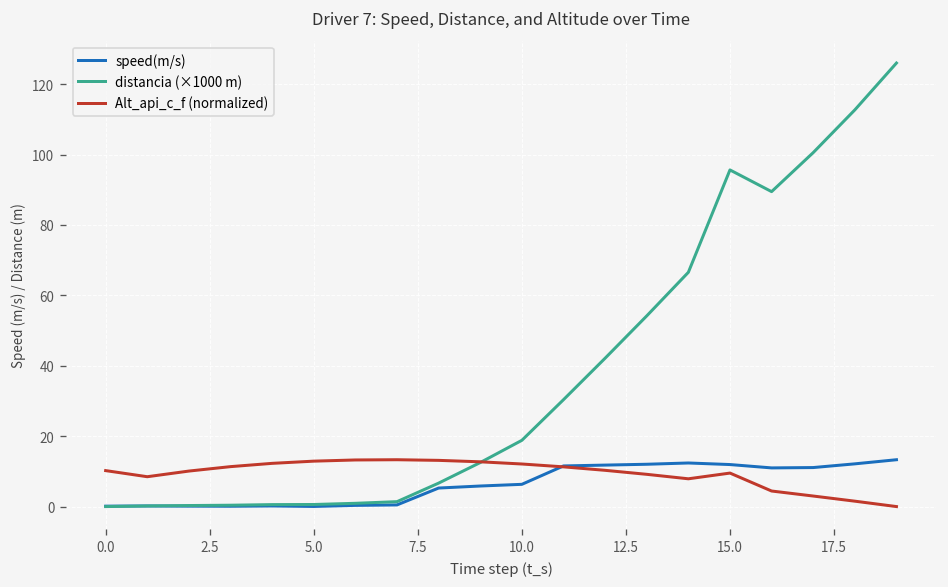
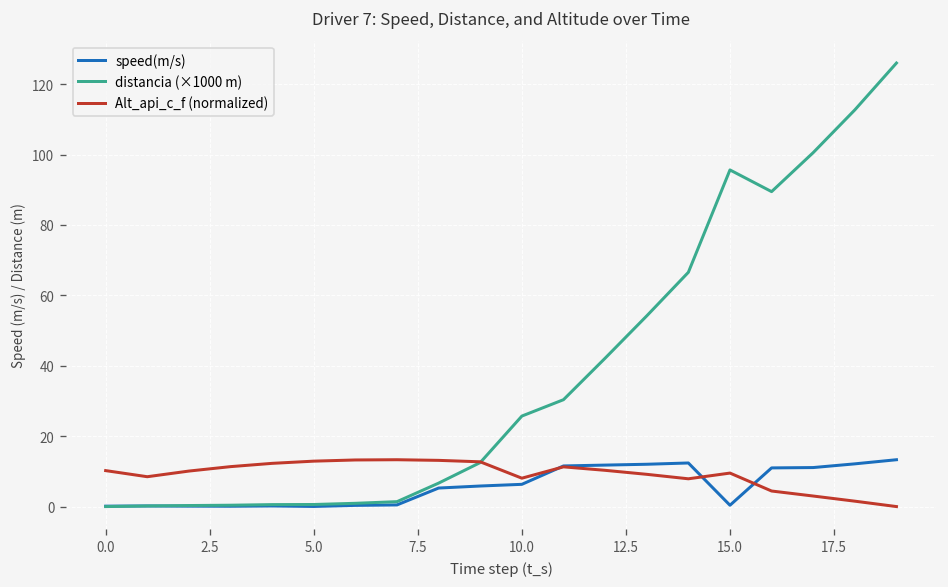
  {
    "speed(m/s)": {
      "10.0": 6,
-     "15.0": 12
+     "15.0": 0
    },
    "distancia (×1000 m)": {
-     "10.0": 19,
+     "10.0": 26,
      "15.0": 96
    },
    "Alt_api_c_f (normalized)": {
      "0.0": 10,
      "5.0": 13,
-     "10.0": 12,
+     "10.0": 8,
      "15.0": 10
    }
  }
